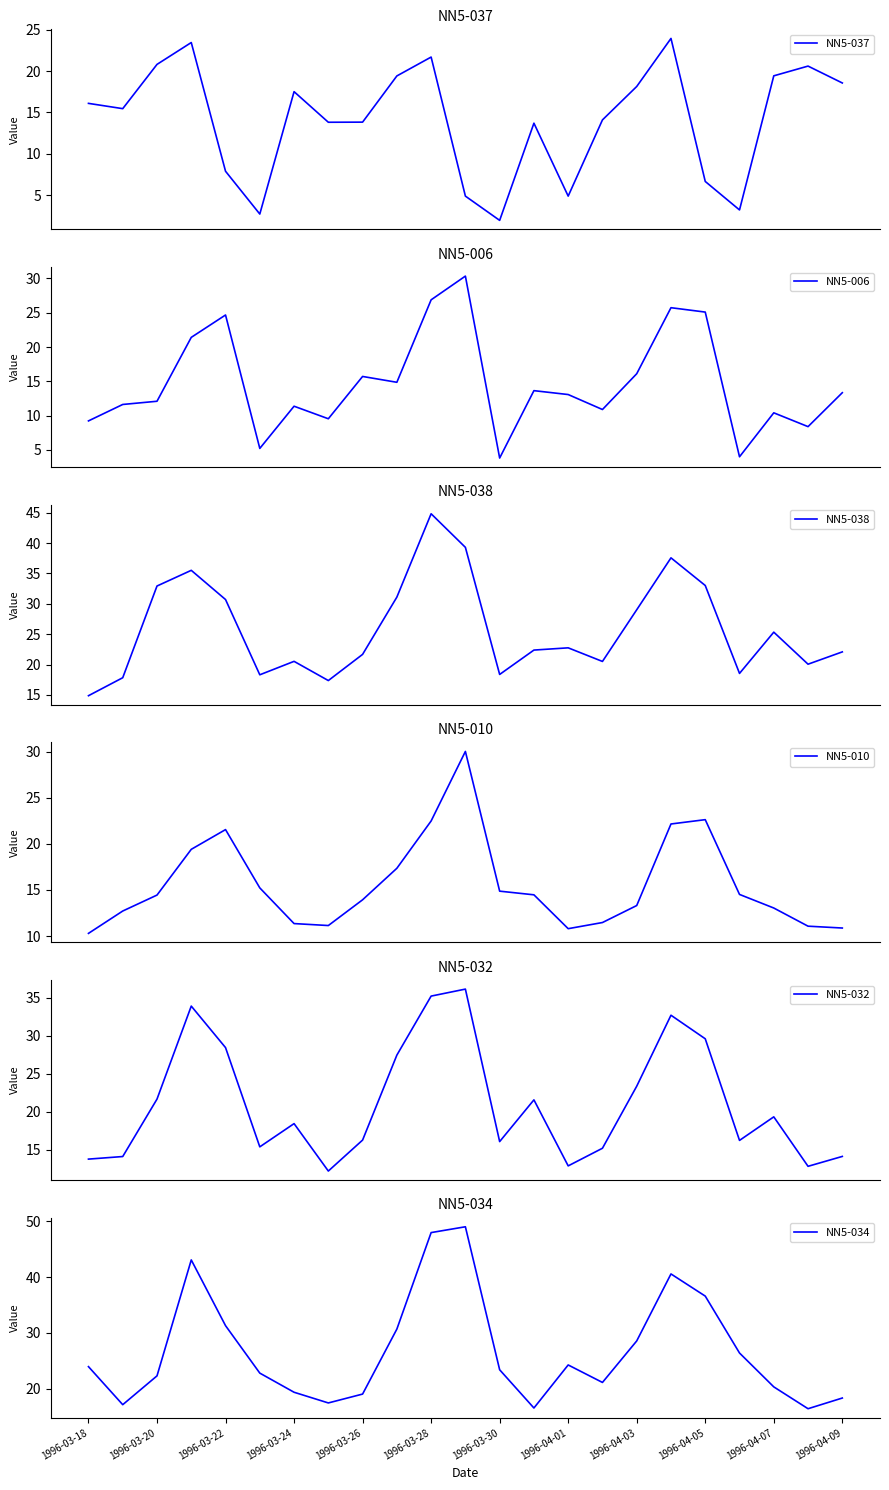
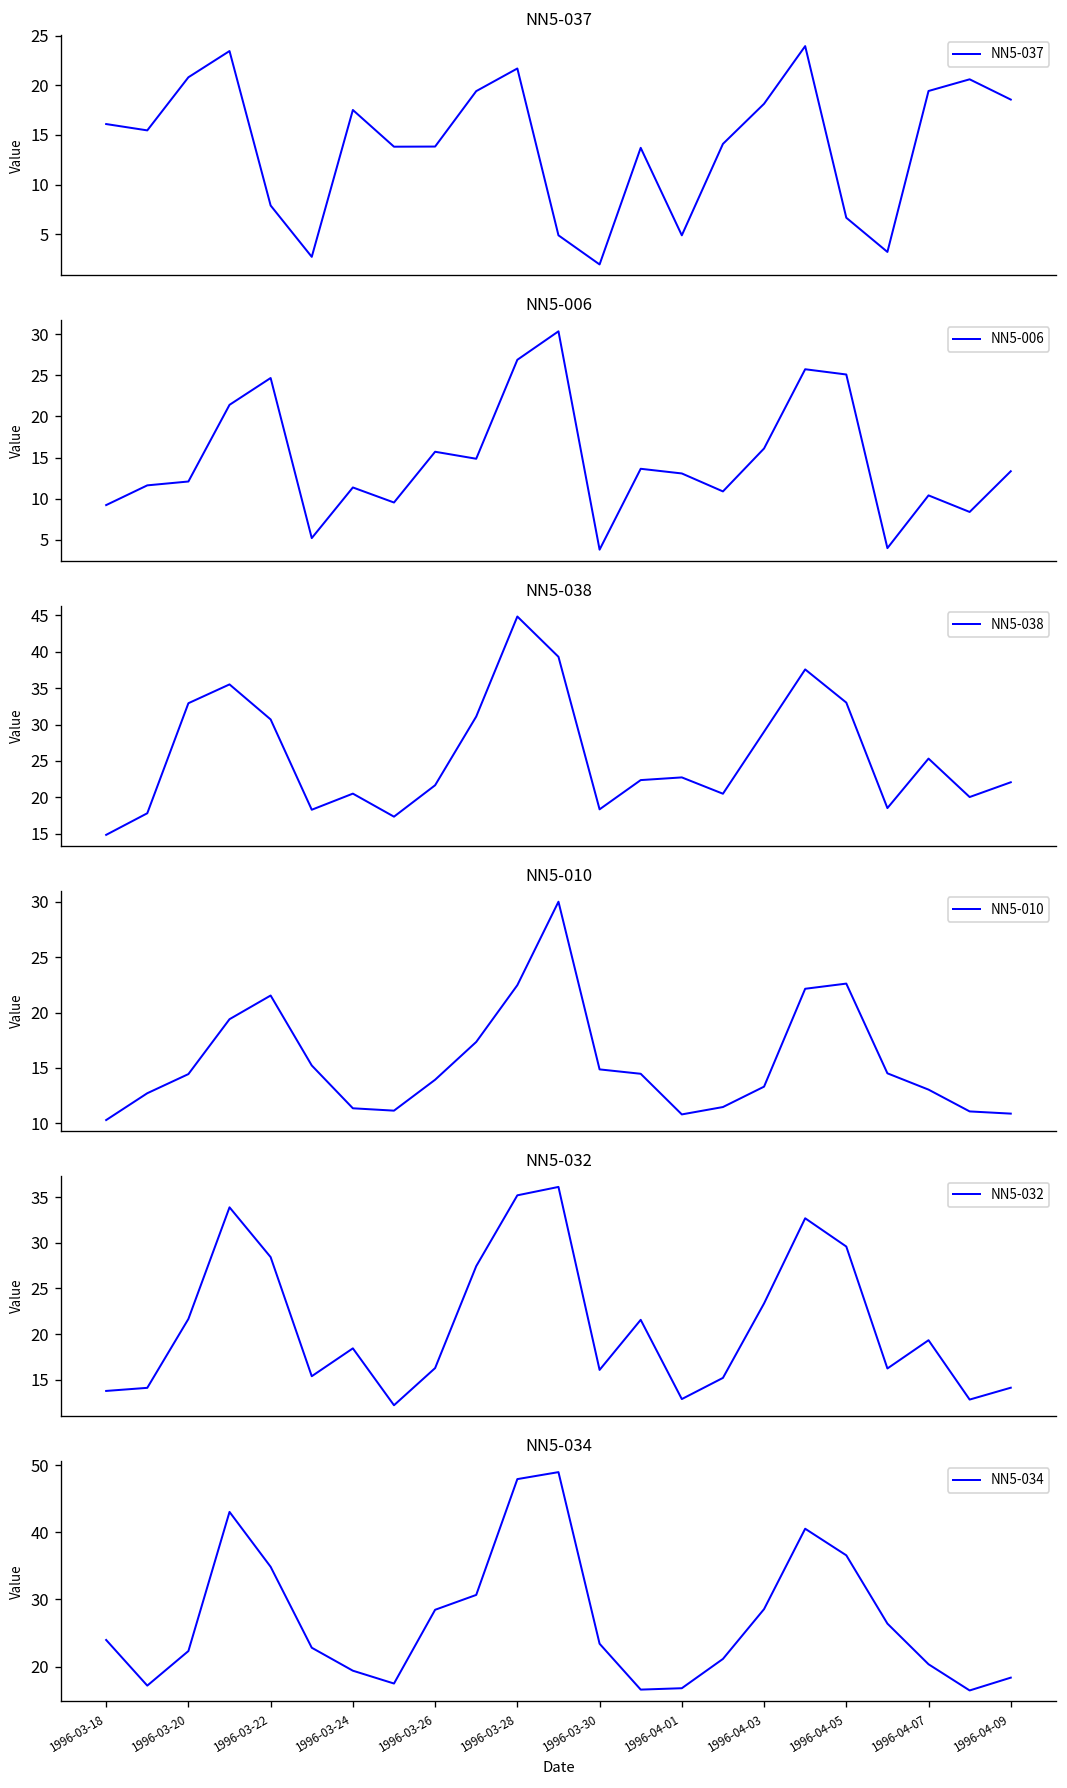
  {
    "NN5-034": {
      "1996-03-18": 24,
      "1996-03-20": 22,
-     "1996-03-22": 31,
+     "1996-03-22": 35,
      "1996-03-24": 19,
-     "1996-03-26": 19,
+     "1996-03-26": 28,
      "1996-03-28": 48,
      "1996-03-30": 23,
-     "1996-04-01": 24,
+     "1996-04-01": 17,
      "1996-04-03": 29,
      "1996-04-05": 37,
      "1996-04-07": 20,
      "1996-04-09": 18
    }
  }
